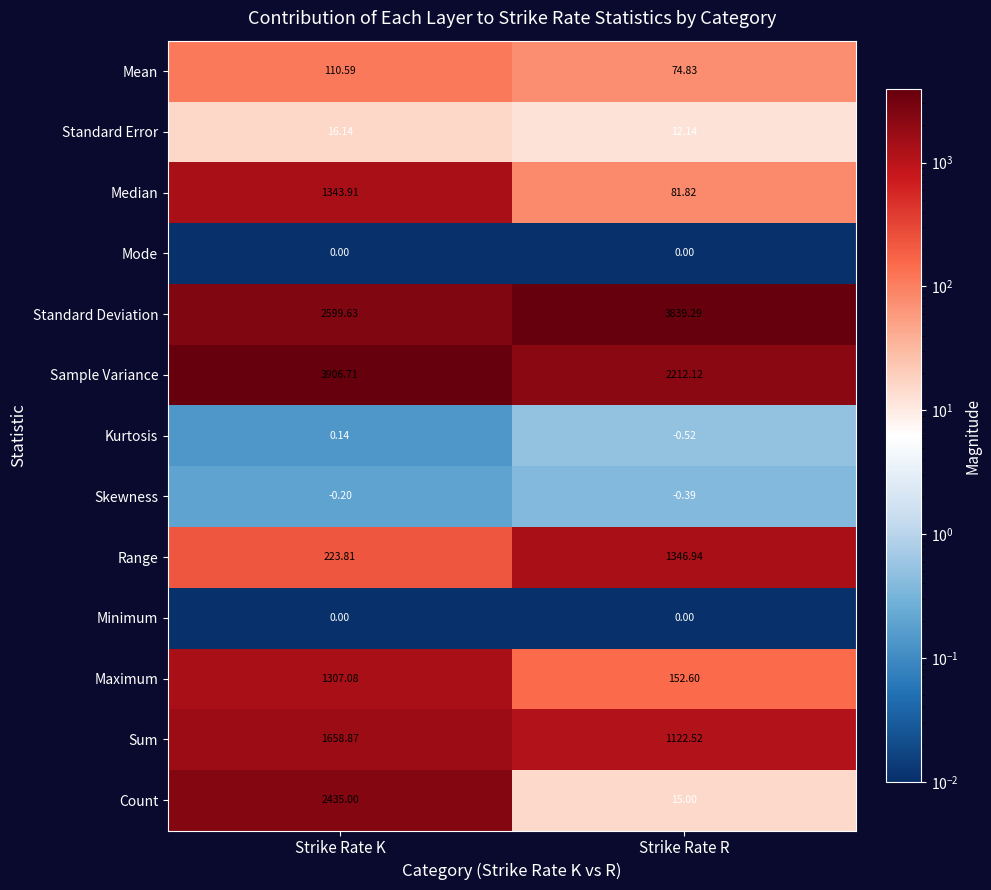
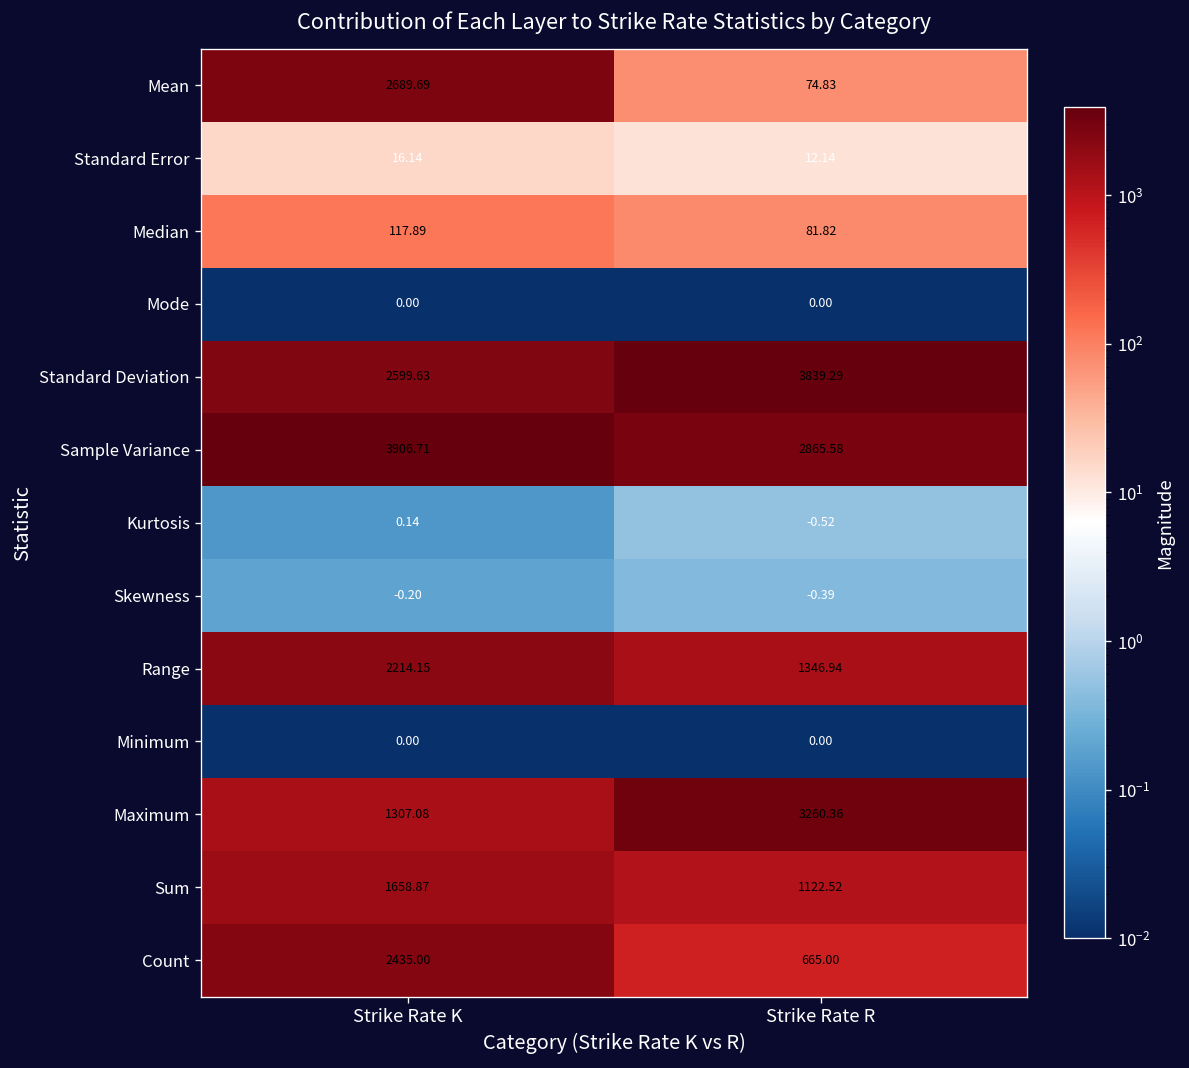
  {
    "Mean": {
-     "Strike Rate K": 110.59,
+     "Strike Rate K": 2689.69,
      "Strike Rate R": 74.83
    },
    "Standard Error": {
      "Strike Rate K": 16.14
    },
    "Median": {
-     "Strike Rate K": 1343.91,
+     "Strike Rate K": 117.89,
      "Strike Rate R": 81.82
    },
    "Mode": {
      "Strike Rate K": 0.00,
      "Strike Rate R": 0.00
    },
    "Standard Deviation": {
      "Strike Rate K": 2599.63,
      "Strike Rate R": 3839.29
    },
    "Sample Variance": {
      "Strike Rate K": 3906.71,
-     "Strike Rate R": 2212.12
+     "Strike Rate R": 2865.58
    },
    "Kurtosis": {
      "Strike Rate K": 0.14,
      "Strike Rate R": -0.52
    },
    "Skewness": {
      "Strike Rate K": -0.20,
      "Strike Rate R": -0.39
    },
    "Range": {
-     "Strike Rate K": 223.81,
+     "Strike Rate K": 2214.15,
      "Strike Rate R": 1346.94
    },
    "Minimum": {
      "Strike Rate K": 0.00,
      "Strike Rate R": 0.00
    },
    "Maximum": {
      "Strike Rate K": 1307.08,
-     "Strike Rate R": 152.60
+     "Strike Rate R": 3260.36
    },
    "Sum": {
      "Strike Rate K": 1658.87,
      "Strike Rate R": 1122.52
    },
    "Count": {
      "Strike Rate K": 2435.00,
-     "Strike Rate R": 15.00
+     "Strike Rate R": 665.00
    }
  }
